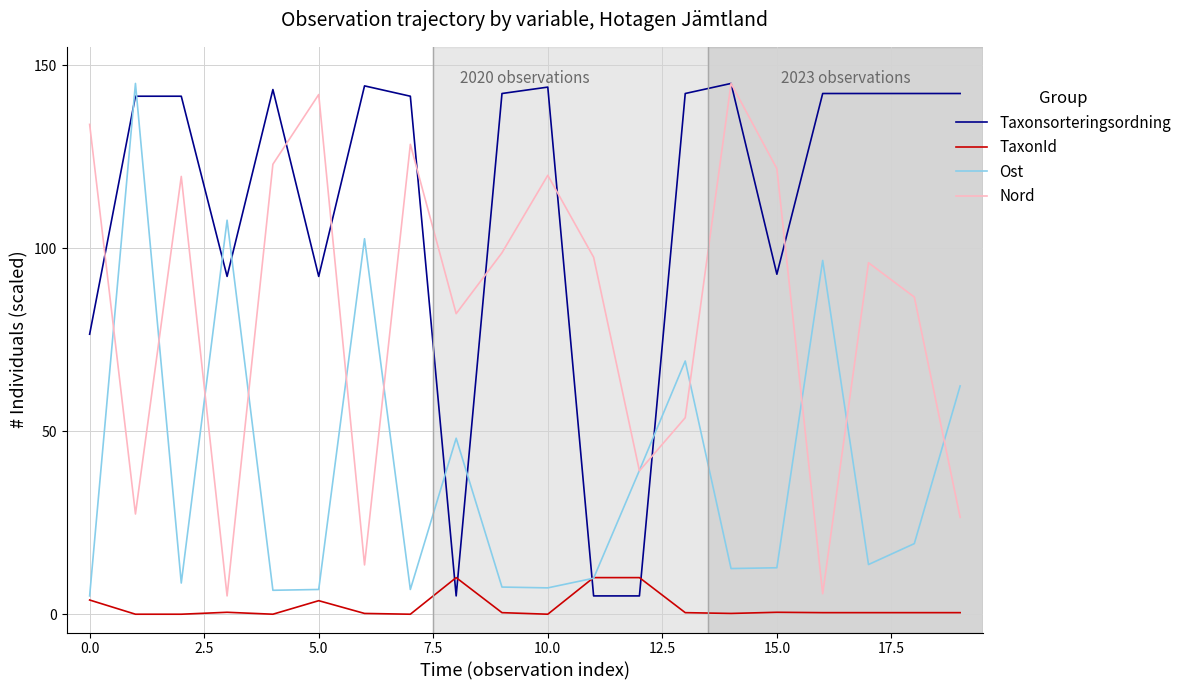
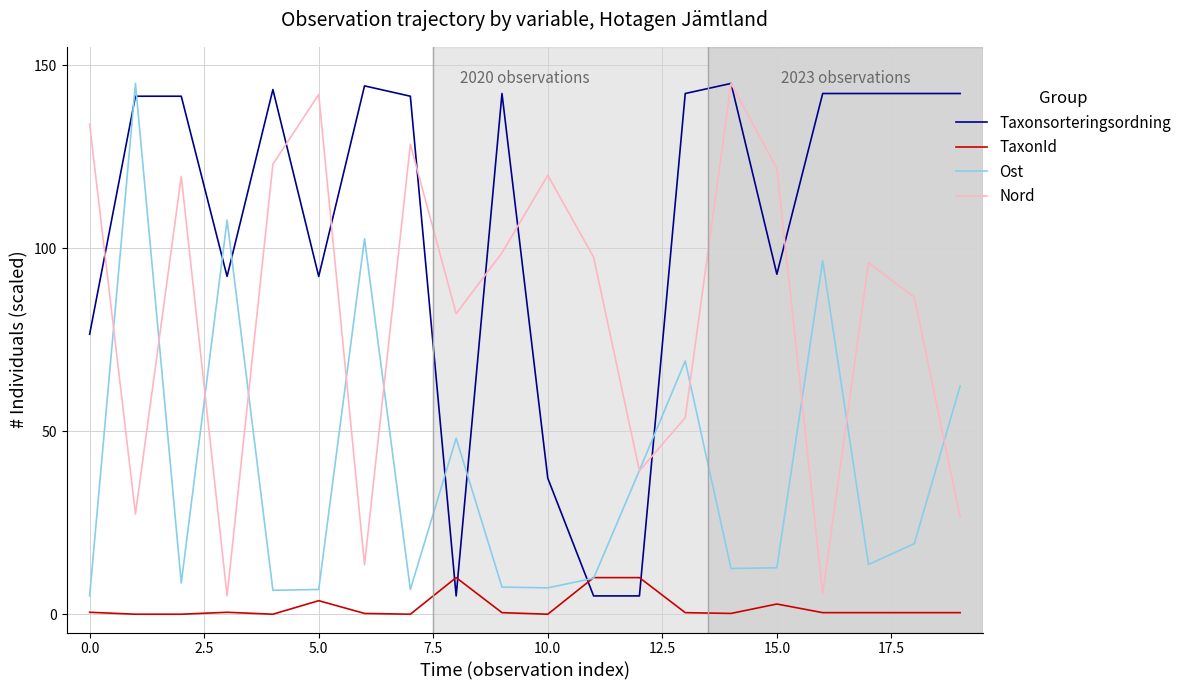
  {
    "Taxonsorteringsordning": {
      "0.0": 76,
      "5.0": 92,
-     "10.0": 144,
+     "10.0": 37,
      "15.0": 93
    },
    "TaxonId": {
-     "0.0": 4,
+     "0.0": 1,
      "5.0": 4,
      "10.0": 0,
-     "15.0": 1
+     "15.0": 3
    },
    "Ost": {
      "0.0": 5,
      "5.0": 7,
      "10.0": 7,
      "15.0": 13
    },
    "Nord": {
      "0.0": 134,
      "5.0": 142,
      "10.0": 120,
      "15.0": 122
    }
  }
